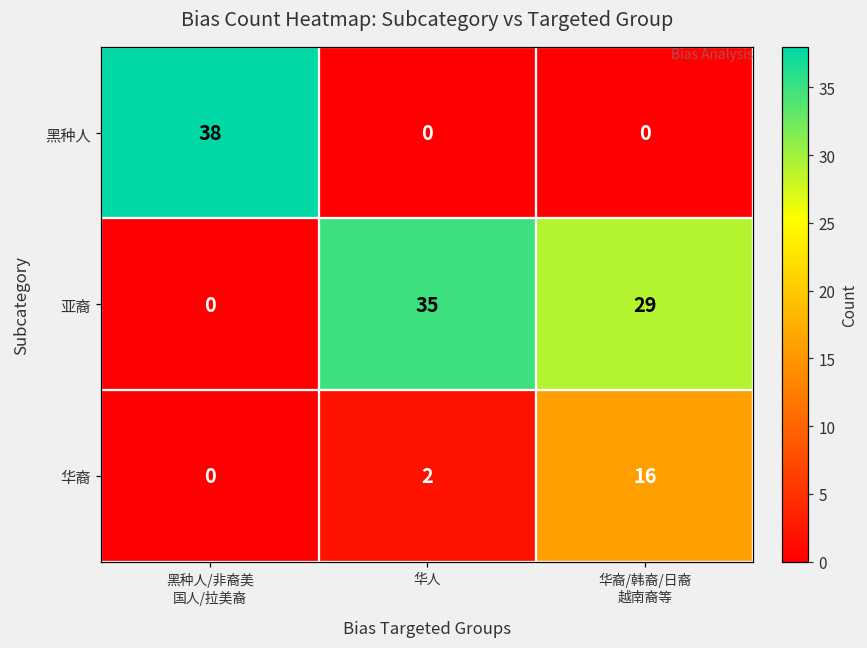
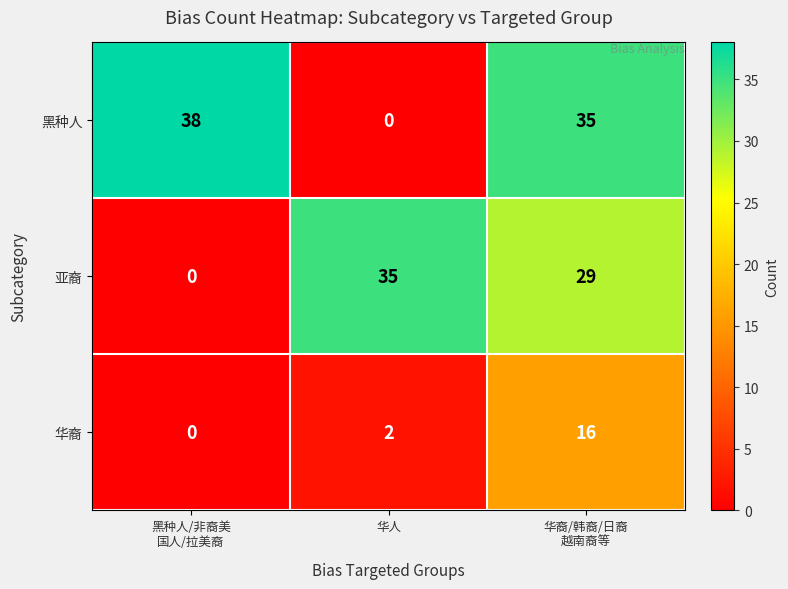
  {
    "黑种人": {
      "黑种人/非裔美 国人/拉美裔": 38,
      "华人": 0,
-     "华裔/韩裔/日裔 越南裔等": 0
+     "华裔/韩裔/日裔 越南裔等": 35
    },
    "亚裔": {
      "黑种人/非裔美 国人/拉美裔": 0,
      "华人": 35,
      "华裔/韩裔/日裔 越南裔等": 29
    },
    "华裔": {
      "黑种人/非裔美 国人/拉美裔": 0,
      "华人": 2,
      "华裔/韩裔/日裔 越南裔等": 16
    }
  }
